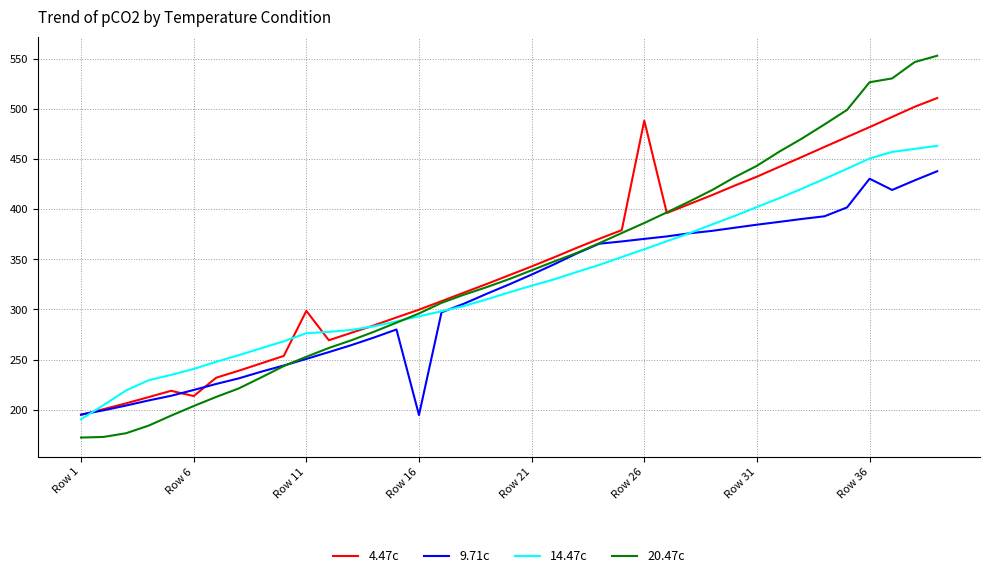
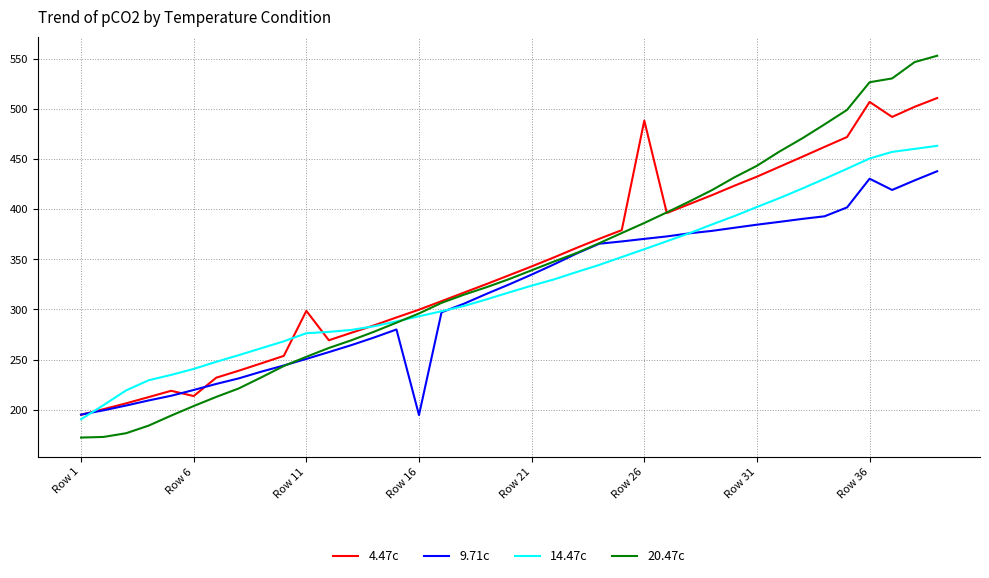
  {
    "4.47c": {
      "Row 6": 214,
      "Row 11": 299,
      "Row 16": 300,
      "Row 21": 343,
      "Row 26": 488,
      "Row 31": 432,
-     "Row 36": 482
+     "Row 36": 507
    },
    "9.71c": {
      "Row 6": 220,
      "Row 16": 195,
      "Row 21": 335,
      "Row 26": 370,
      "Row 31": 385,
      "Row 36": 430
    },
    "14.47c": {
      "Row 1": 191,
      "Row 6": 241,
      "Row 11": 276,
      "Row 16": 293,
      "Row 21": 324,
      "Row 26": 360,
      "Row 31": 402,
      "Row 36": 451
    },
    "20.47c": {
      "Row 1": 172,
      "Row 6": 204,
      "Row 16": 296,
      "Row 21": 339,
      "Row 26": 386,
      "Row 31": 443,
      "Row 36": 527
    }
  }
